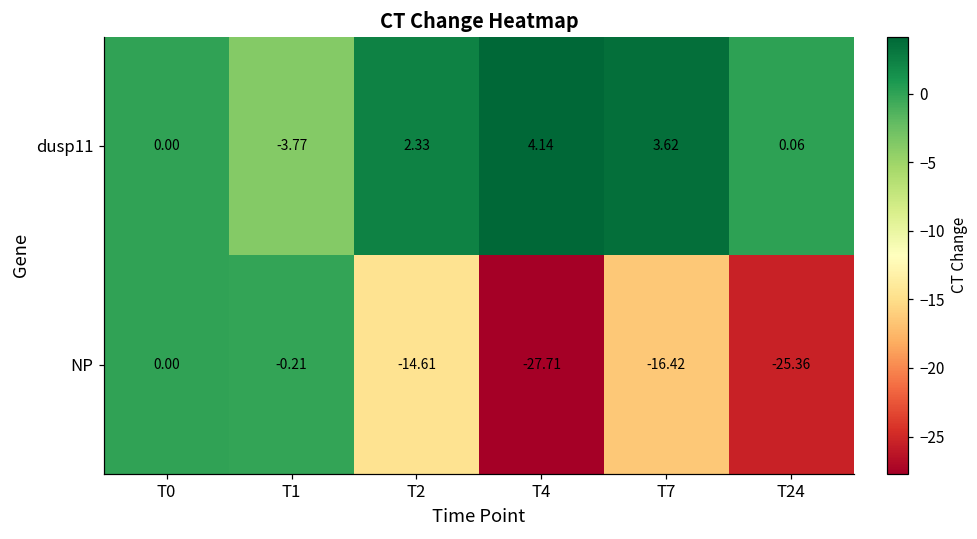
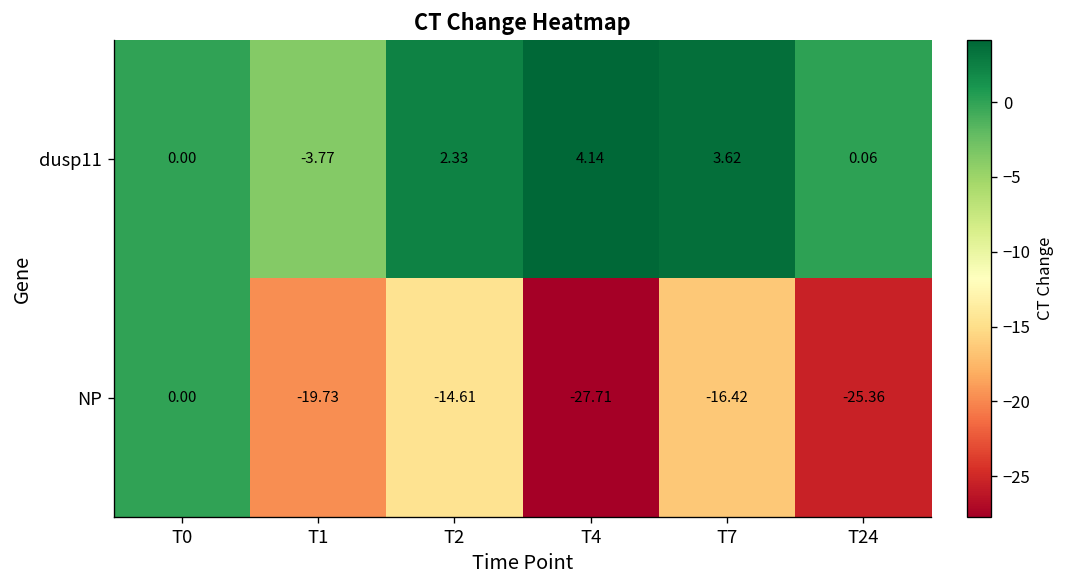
  {
    "dusp11": {
      "T0": 0.00,
      "T1": -3.77,
      "T2": 2.33,
      "T4": 4.14,
      "T7": 3.62,
      "T24": 0.06
    },
    "NP": {
      "T0": 0.00,
-     "T1": -0.21,
+     "T1": -19.73,
      "T2": -14.61,
      "T4": -27.71,
      "T7": -16.42,
      "T24": -25.36
    }
  }
